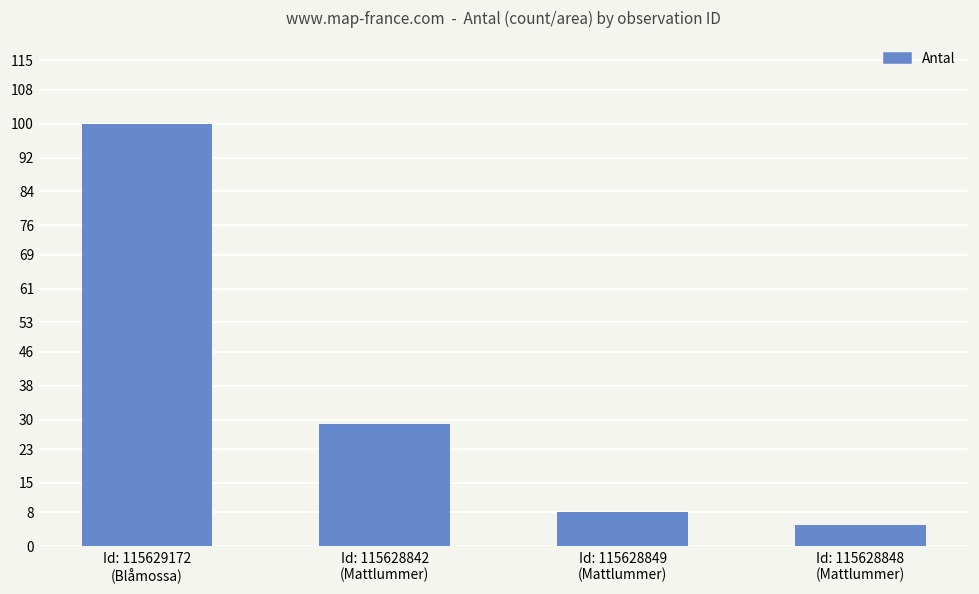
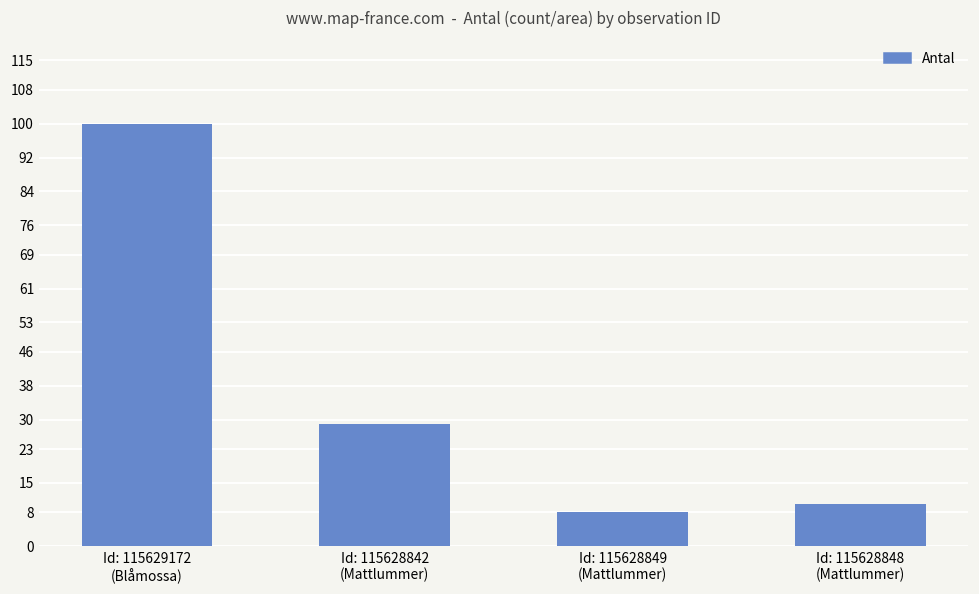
  {
    "Id: 115629172 (Blåmossa)": 100,
    "Id: 115628842 (Mattlummer)": 29,
    "Id: 115628849 (Mattlummer)": 8,
-   "Id: 115628848 (Mattlummer)": 5
+   "Id: 115628848 (Mattlummer)": 10
  }
